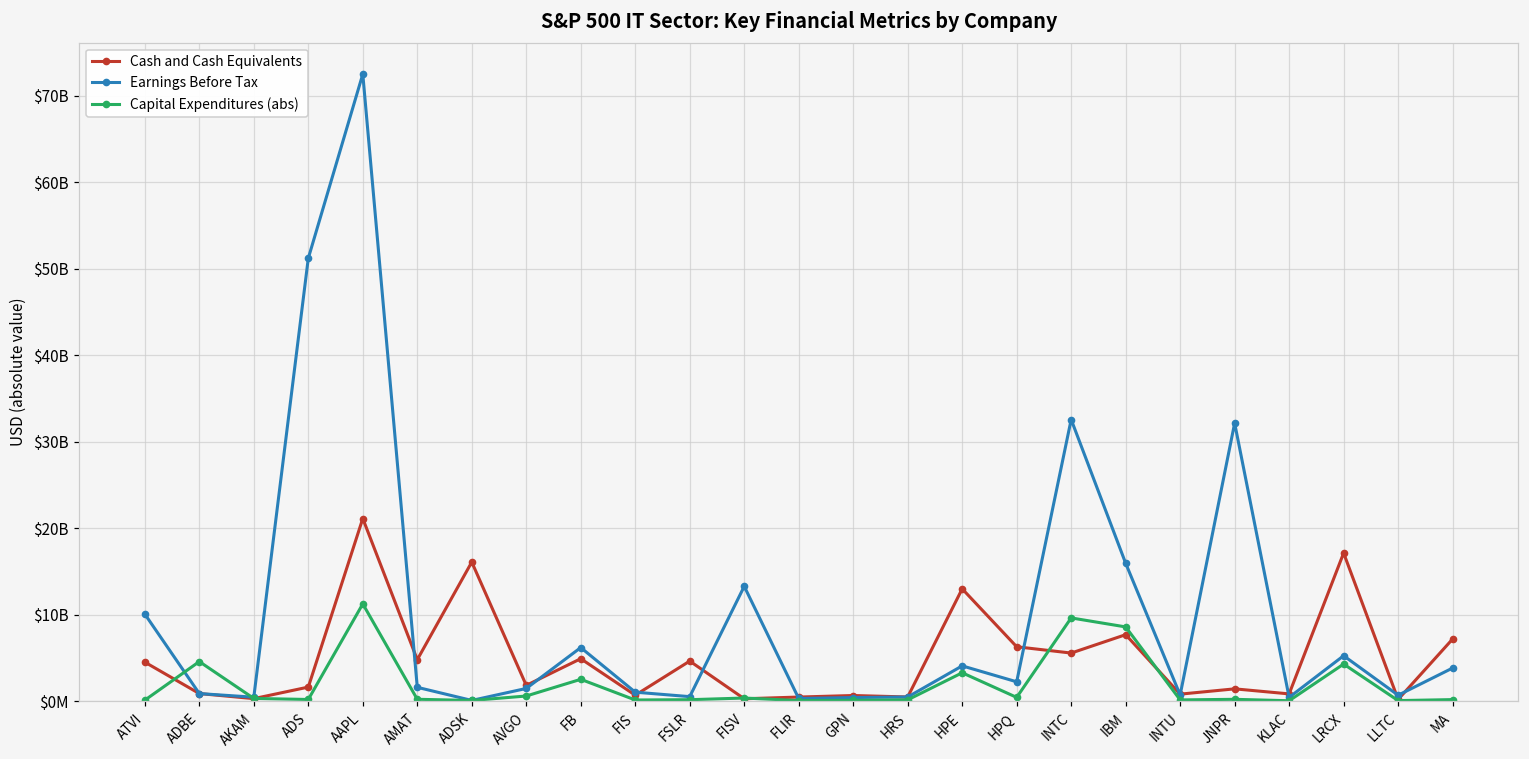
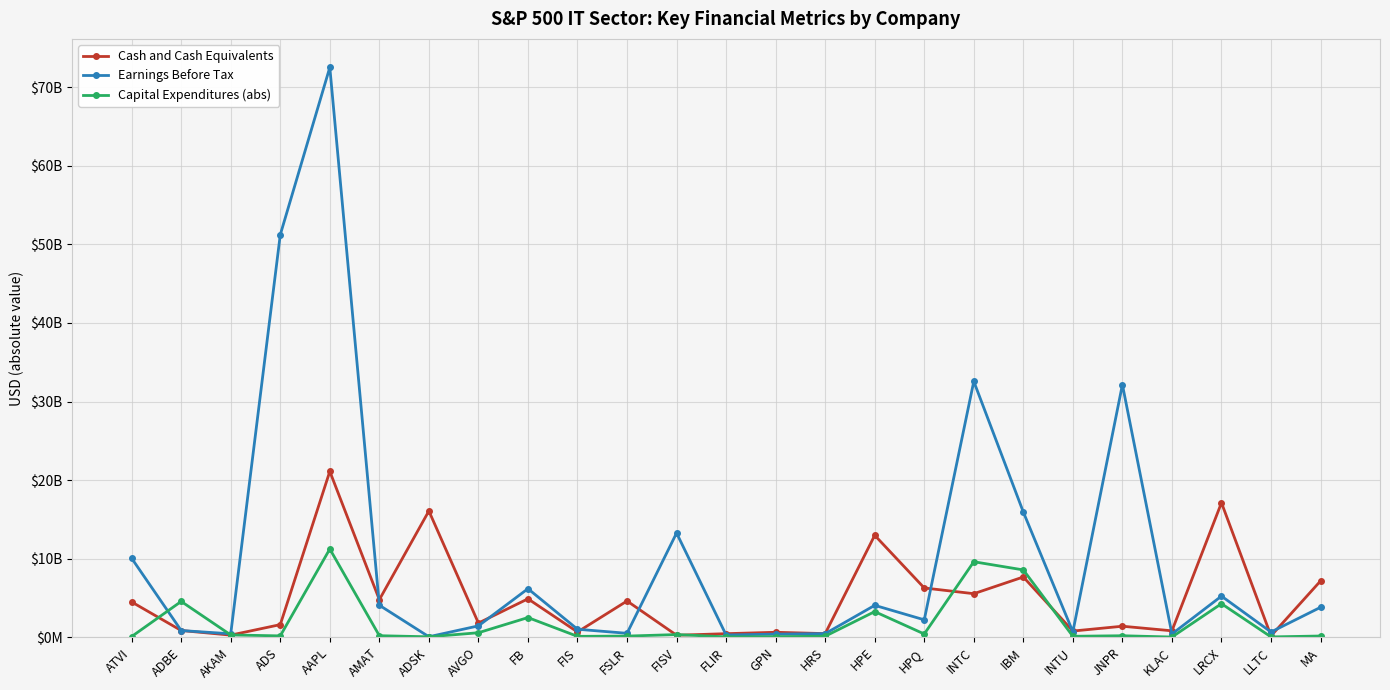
  {
    "Cash and Cash Equivalents": {
      "ATVI": "$5000000000",
      "ADS": "$2000000000",
      "AAPL": "$21000000000",
      "AMAT": "$5000000000",
      "ADSK": "$16000000000",
      "AVGO": "$2000000000",
      "FB": "$5000000000",
      "FIS": "$1000000000",
      "FSLR": "$5000000000",
      "HPE": "$13000000000",
      "HPQ": "$6000000000",
      "INTC": "$6000000000",
      "IBM": "$8000000000",
      "JNPR": "$1000000000",
      "KLAC": "$1000000000",
      "LRCX": "$17000000000",
      "MA": "$7000000000"
    },
    "Earnings Before Tax": {
      "ATVI": "$10000000000",
      "ADS": "$51000000000",
      "AAPL": "$73000000000",
-     "AMAT": "$2000000000",
+     "AMAT": "$4000000000",
      "AVGO": "$1000000000",
      "FB": "$6000000000",
      "FIS": "$1000000000",
      "FSLR": "$1000000000",
      "FISV": "$13000000000",
      "HPE": "$4000000000",
      "HPQ": "$2000000000",
      "INTC": "$33000000000",
      "IBM": "$16000000000",
      "JNPR": "$32000000000",
      "KLAC": "$0",
      "LRCX": "$5000000000",
      "LLTC": "$1000000000",
      "MA": "$4000000000"
    },
    "Capital Expenditures (abs)": {
      "ATVI": "$0",
      "ADBE": "$5000000000",
      "ADS": "$0",
      "AAPL": "$11000000000",
      "AMAT": "$0",
      "AVGO": "$1000000000",
      "FB": "$3000000000",
      "FIS": "$0",
      "FSLR": "$0",
      "GPN": "$0",
      "HRS": "$0",
      "HPE": "$3000000000",
      "HPQ": "$0",
      "INTC": "$10000000000",
      "IBM": "$9000000000",
      "INTU": "$0",
      "JNPR": "$0",
      "KLAC": "$0",
      "LRCX": "$4000000000",
      "MA": "$0"
    }
  }
